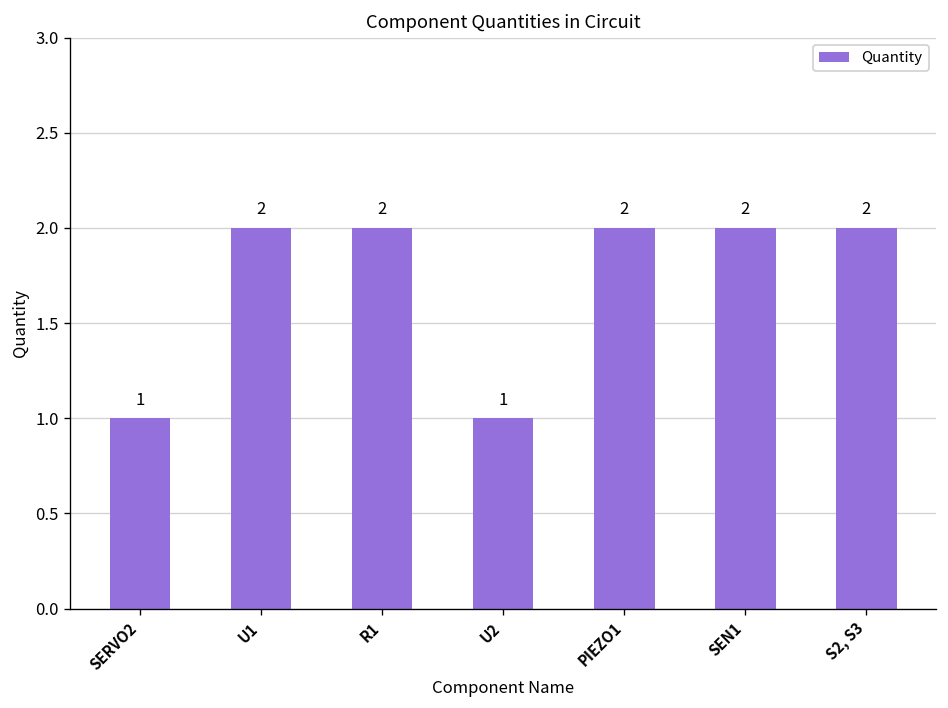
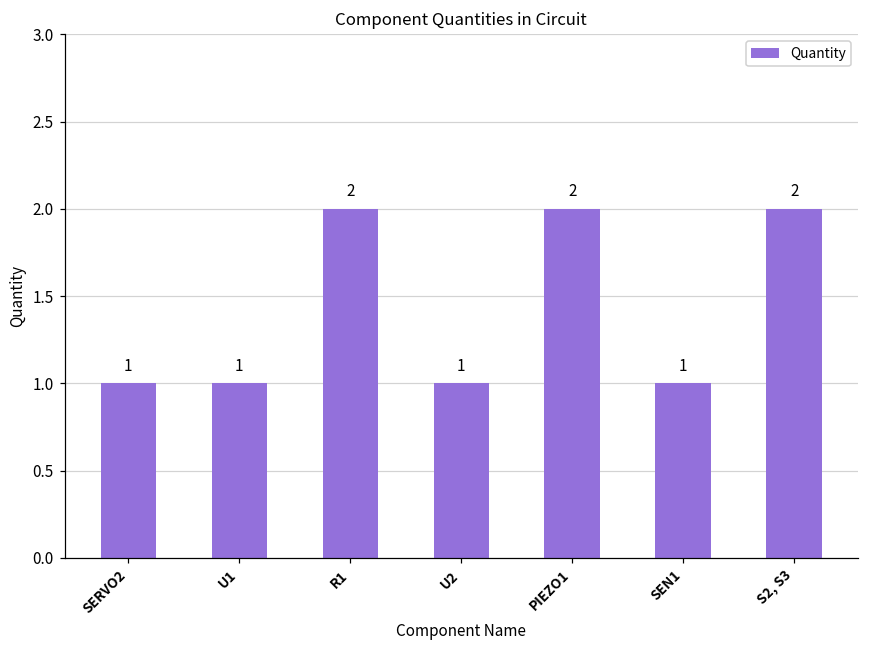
  {
    "SERVO2": 1,
-   "U1": 2,
+   "U1": 1,
    "R1": 2,
    "U2": 1,
    "PIEZO1": 2,
-   "SEN1": 2,
+   "SEN1": 1,
    "S2, S3": 2
  }
